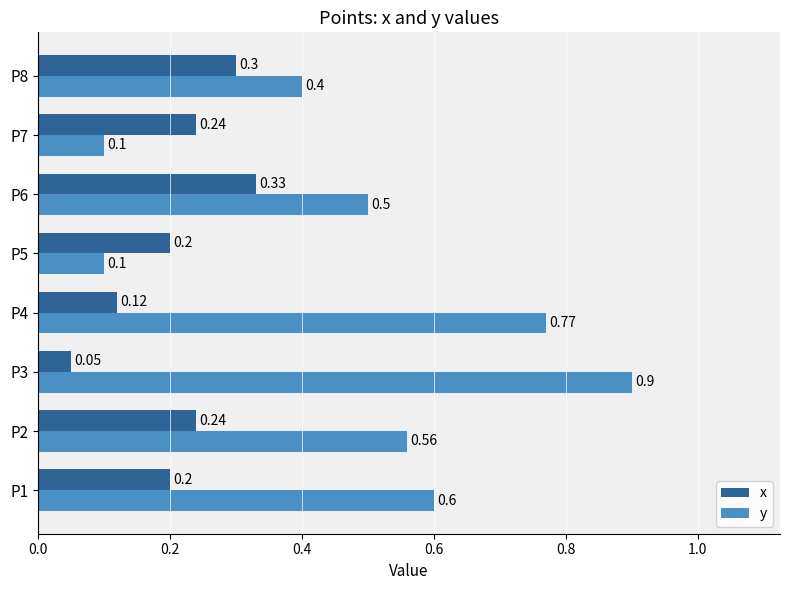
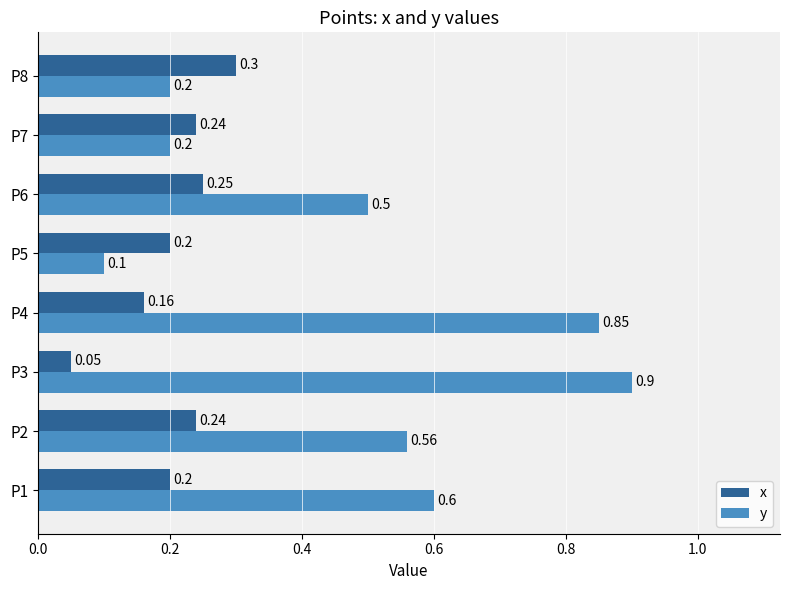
  {
    "x": {
      "P8": 0.3,
      "P7": 0.24,
-     "P6": 0.33,
+     "P6": 0.25,
      "P5": 0.2,
-     "P4": 0.12,
+     "P4": 0.16,
      "P3": 0.05,
      "P2": 0.24,
      "P1": 0.2
    },
    "y": {
-     "P8": 0.4,
-     "P7": 0.1,
+     "P8": 0.2,
+     "P7": 0.2,
      "P6": 0.5,
      "P5": 0.1,
-     "P4": 0.77,
+     "P4": 0.85,
      "P3": 0.9,
      "P2": 0.56,
      "P1": 0.6
    }
  }
